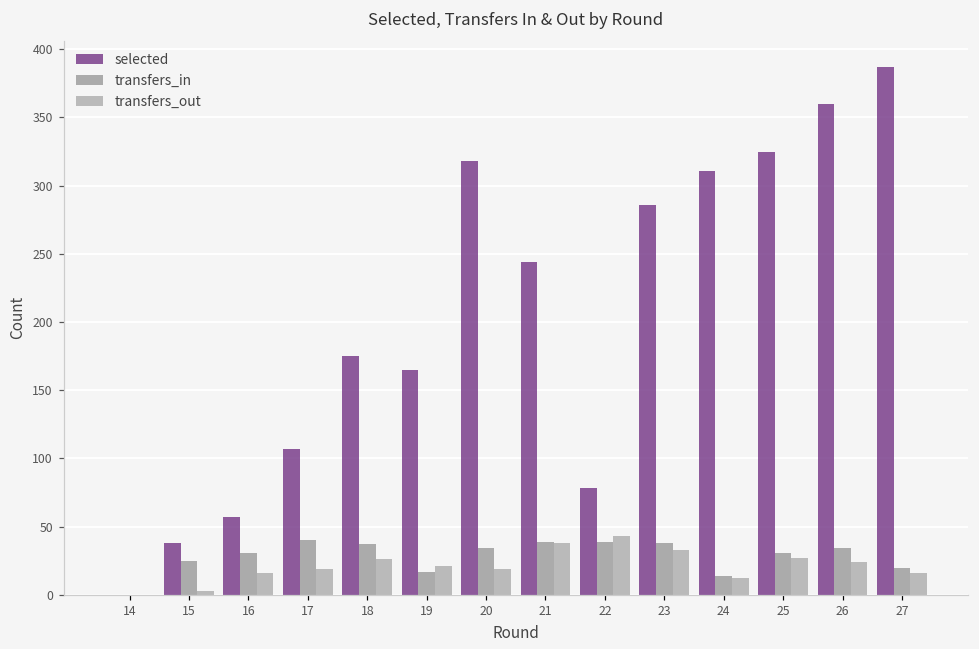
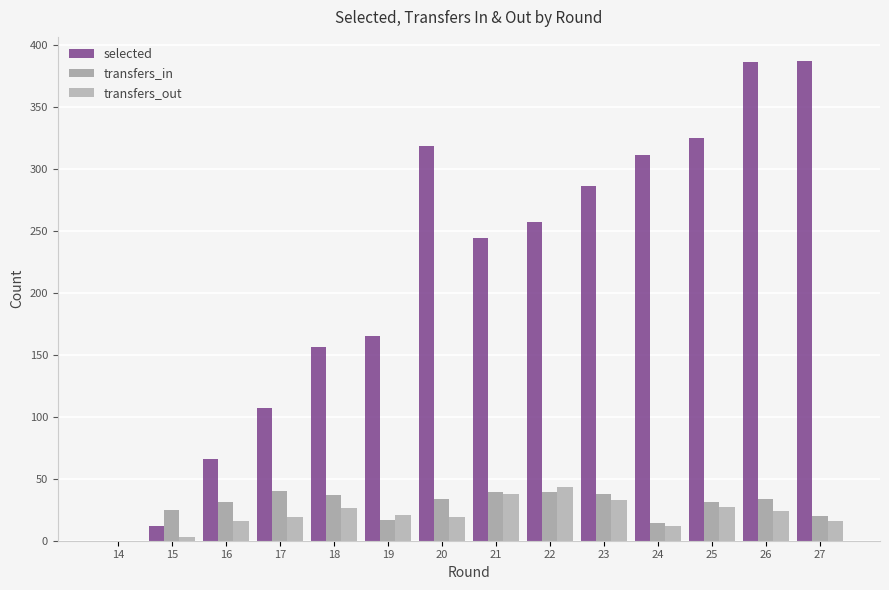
  {
    "selected": {
      "14": 0,
-     "15": 38,
-     "16": 57,
+     "15": 12,
+     "16": 66,
      "17": 107,
-     "18": 175,
+     "18": 156,
      "19": 165,
      "20": 318,
      "21": 244,
-     "22": 78,
+     "22": 257,
      "23": 286,
      "24": 311,
      "25": 325,
-     "26": 360,
+     "26": 386,
      "27": 387
    }
  }
